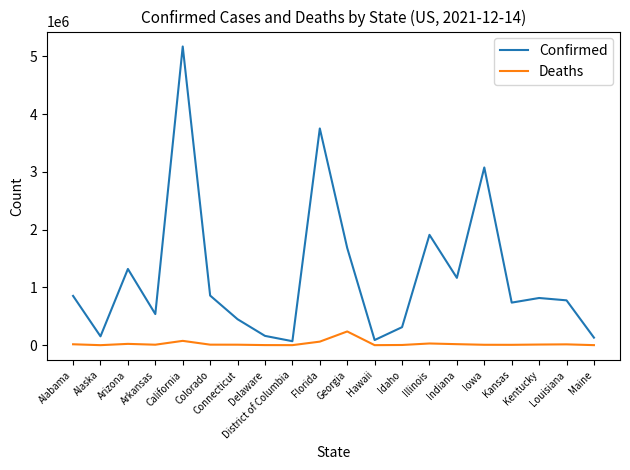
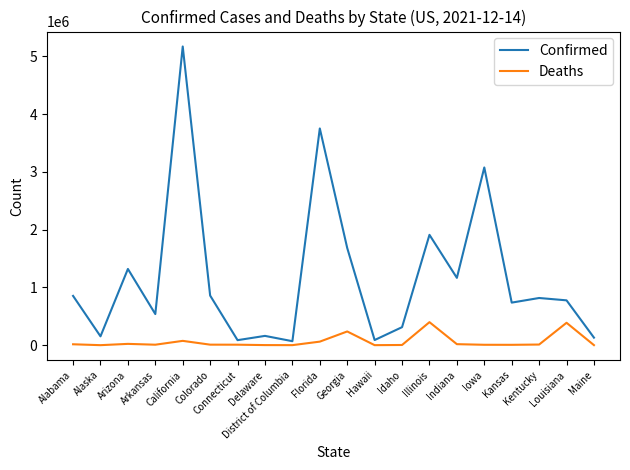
  {
    "Confirmed": {
      "Alabama": 900000,
      "Alaska": 200000,
      "Arizona": 1300000,
      "Arkansas": 500000,
      "California": 5200000,
      "Colorado": 900000,
-     "Connecticut": 500000,
+     "Connecticut": 100000,
      "Delaware": 200000,
      "District of Columbia": 100000,
      "Florida": 3800000,
      "Georgia": 1700000,
      "Hawaii": 100000,
      "Idaho": 300000,
      "Illinois": 1900000,
      "Indiana": 1200000,
      "Iowa": 3100000,
      "Kansas": 700000,
      "Kentucky": 800000,
      "Louisiana": 800000,
      "Maine": 100000
    },
    "Deaths": {
      "Alabama": 0,
      "Alaska": 0,
      "Arizona": 0,
      "Arkansas": 0,
      "California": 100000,
      "Colorado": 0,
      "Connecticut": 0,
      "Delaware": 0,
      "District of Columbia": 0,
      "Florida": 100000,
      "Georgia": 200000,
      "Hawaii": 0,
      "Idaho": 0,
-     "Illinois": 0,
+     "Illinois": 400000,
      "Indiana": 0,
      "Iowa": 0,
      "Kansas": 0,
      "Kentucky": 0,
-     "Louisiana": 0,
+     "Louisiana": 400000,
      "Maine": 0
    }
  }
